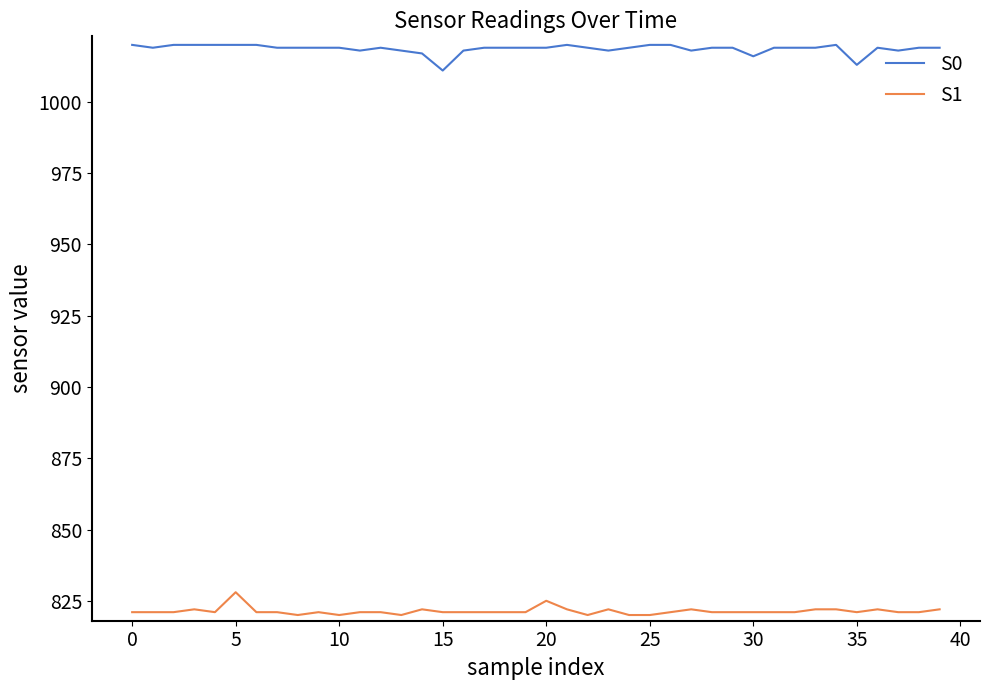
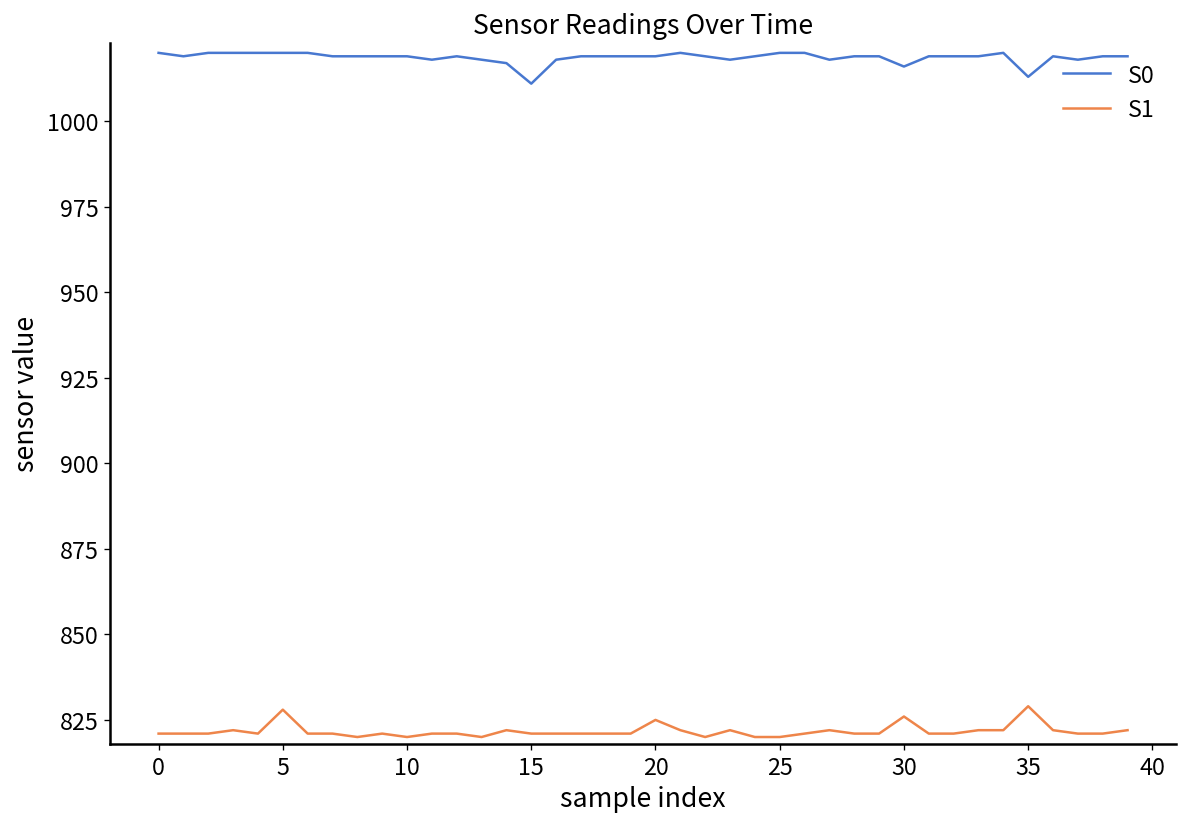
  {
    "S0": {
      "0": 1020,
      "5": 1020,
      "10": 1019,
      "15": 1011,
      "20": 1019,
      "25": 1020,
      "30": 1016,
      "35": 1013
    },
    "S1": {
      "0": 821,
      "5": 828,
      "10": 820,
      "15": 821,
      "20": 825,
      "25": 820,
-     "30": 821,
-     "35": 821
+     "30": 826,
+     "35": 829
    }
  }
